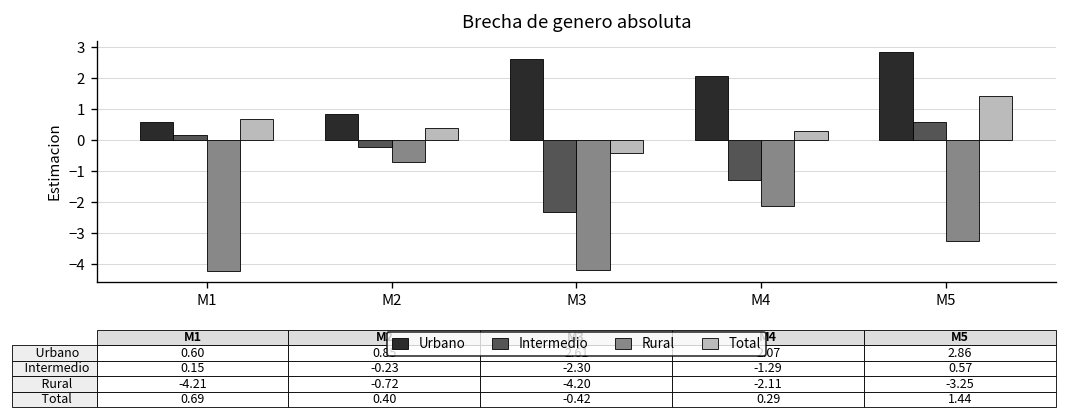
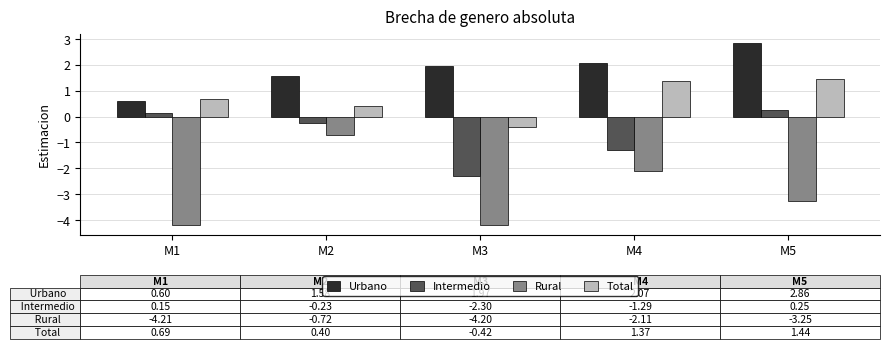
  {
    "Urbano": {
      "M1": 0.6,
-     "M2": 0.8,
-     "M3": 2.6,
+     "M2": 1.6,
+     "M3": 2.0,
      "M4": 2.1,
      "M5": 2.9
    },
    "Intermedio": {
-     "M5": 0.57
+     "M5": 0.25
    },
    "Rural": {
      "M1": -4.2,
      "M2": -0.7,
      "M3": -4.2,
      "M4": -2.1,
      "M5": -3.2
    },
    "Total": {
-     "M4": 0.29
+     "M4": 1.37
    }
  }
